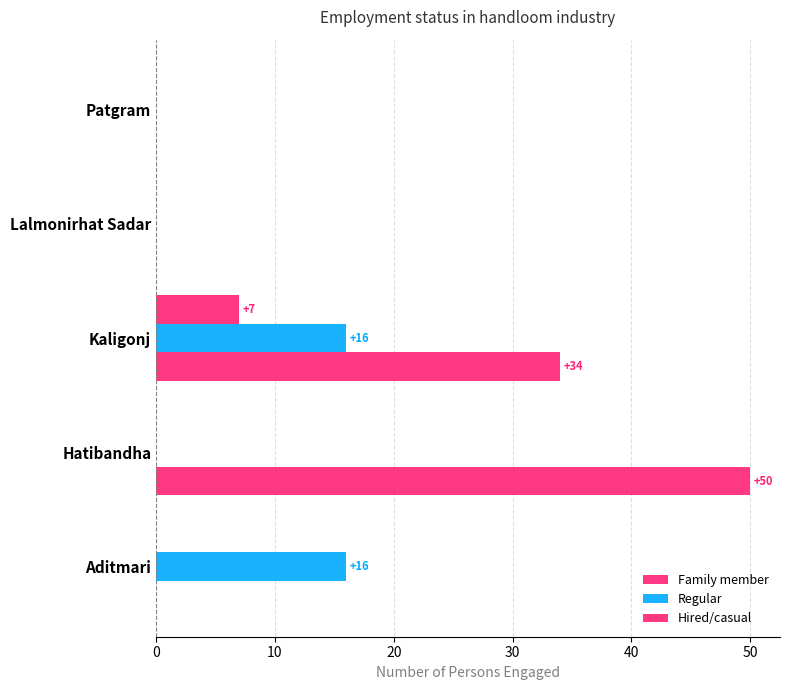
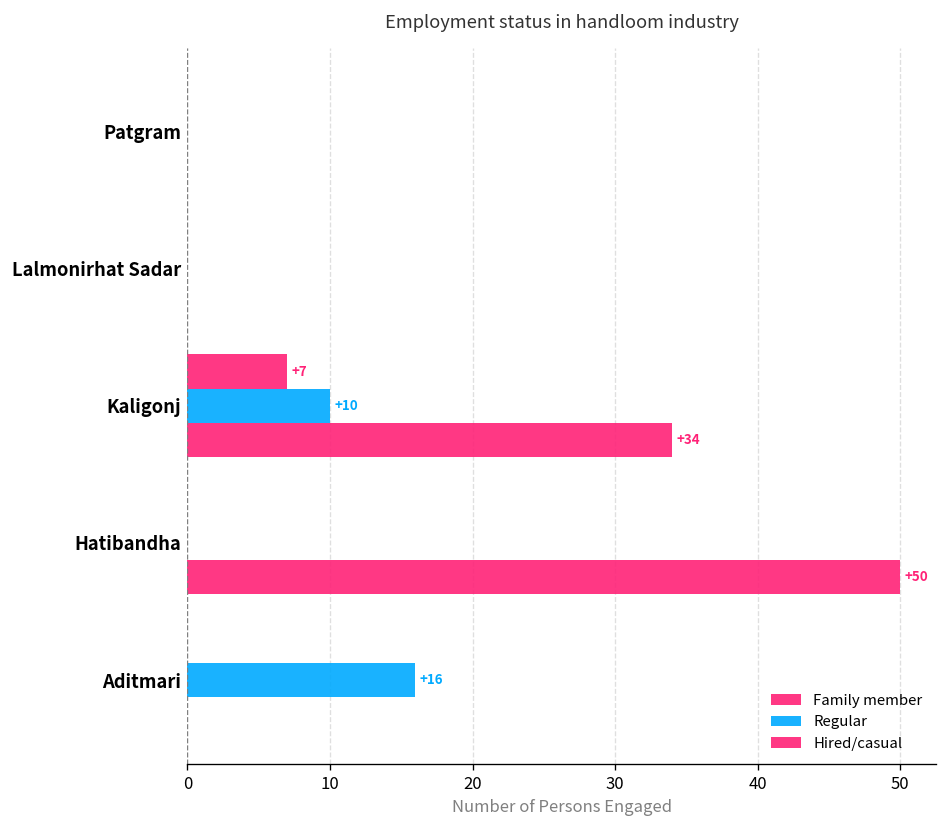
  {
    "Regular": {
-     "Kaligonj": "+16",
+     "Kaligonj": "+10",
      "Aditmari": "+16"
    }
  }
